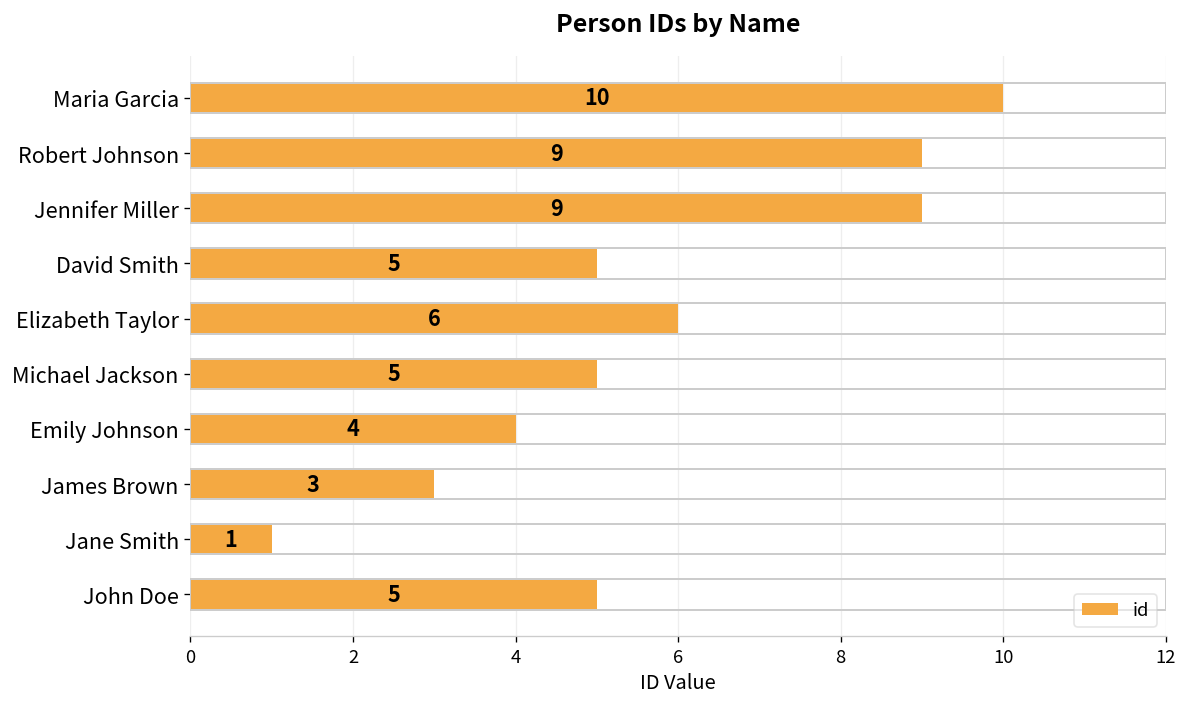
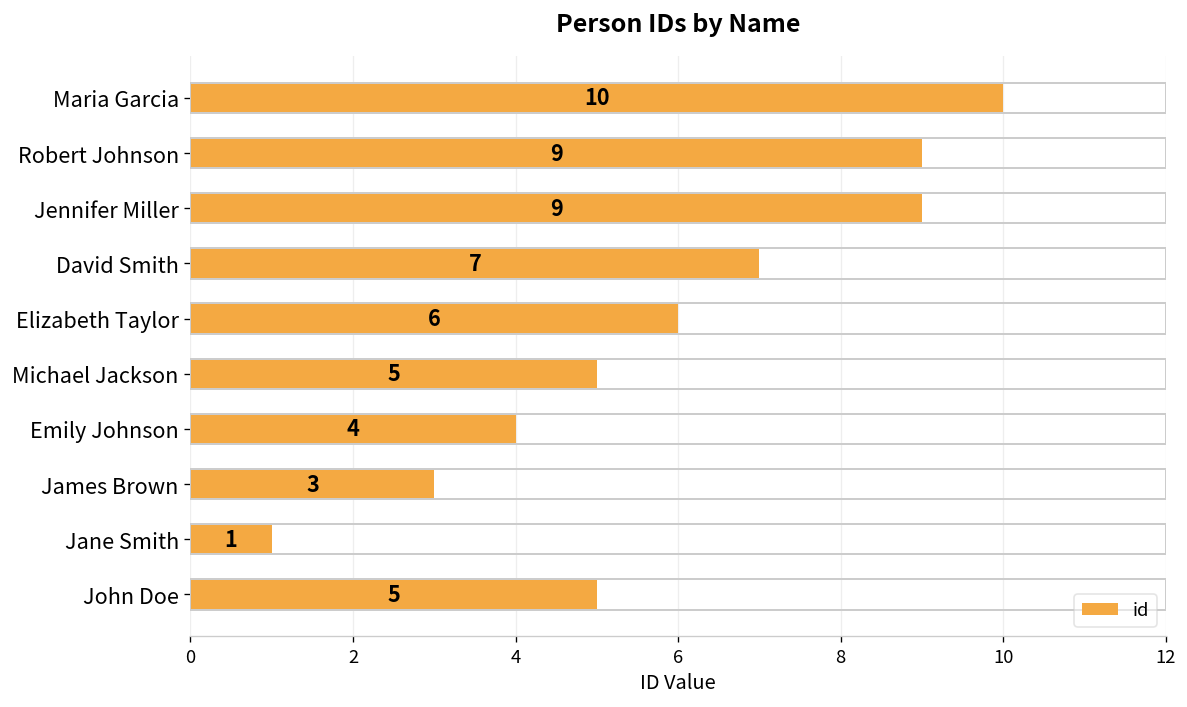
  {
    "Maria Garcia": 10,
    "Robert Johnson": 9,
    "Jennifer Miller": 9,
-   "David Smith": 5,
+   "David Smith": 7,
    "Elizabeth Taylor": 6,
    "Michael Jackson": 5,
    "Emily Johnson": 4,
    "James Brown": 3,
    "Jane Smith": 1,
    "John Doe": 5
  }
